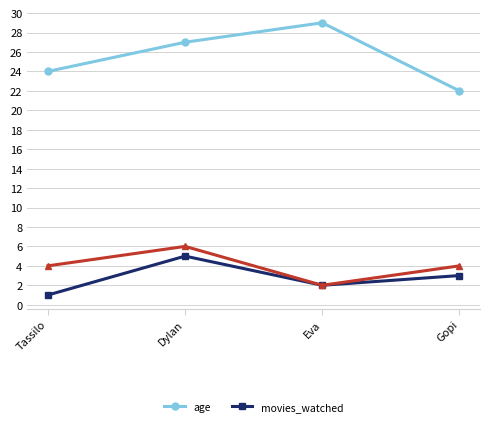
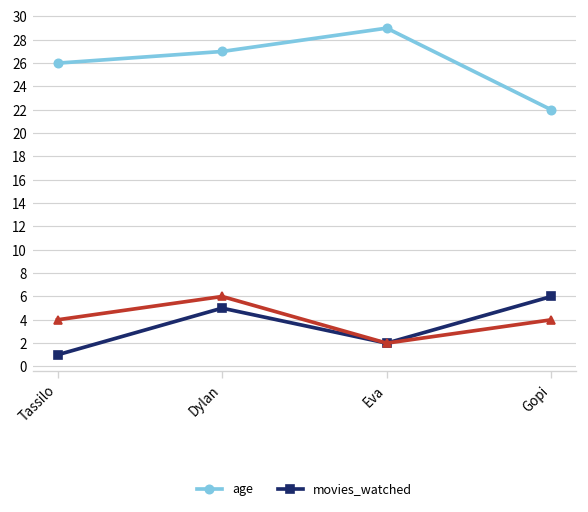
  {
    "age": {
-     "Tassilo": 24,
+     "Tassilo": 26,
      "Dylan": 27,
      "Eva": 29,
      "Gopi": 22
    },
    "movies_watched": {
      "Tassilo": 1,
      "Dylan": 5,
-     "Gopi": 3
+     "Gopi": 6
    }
  }
